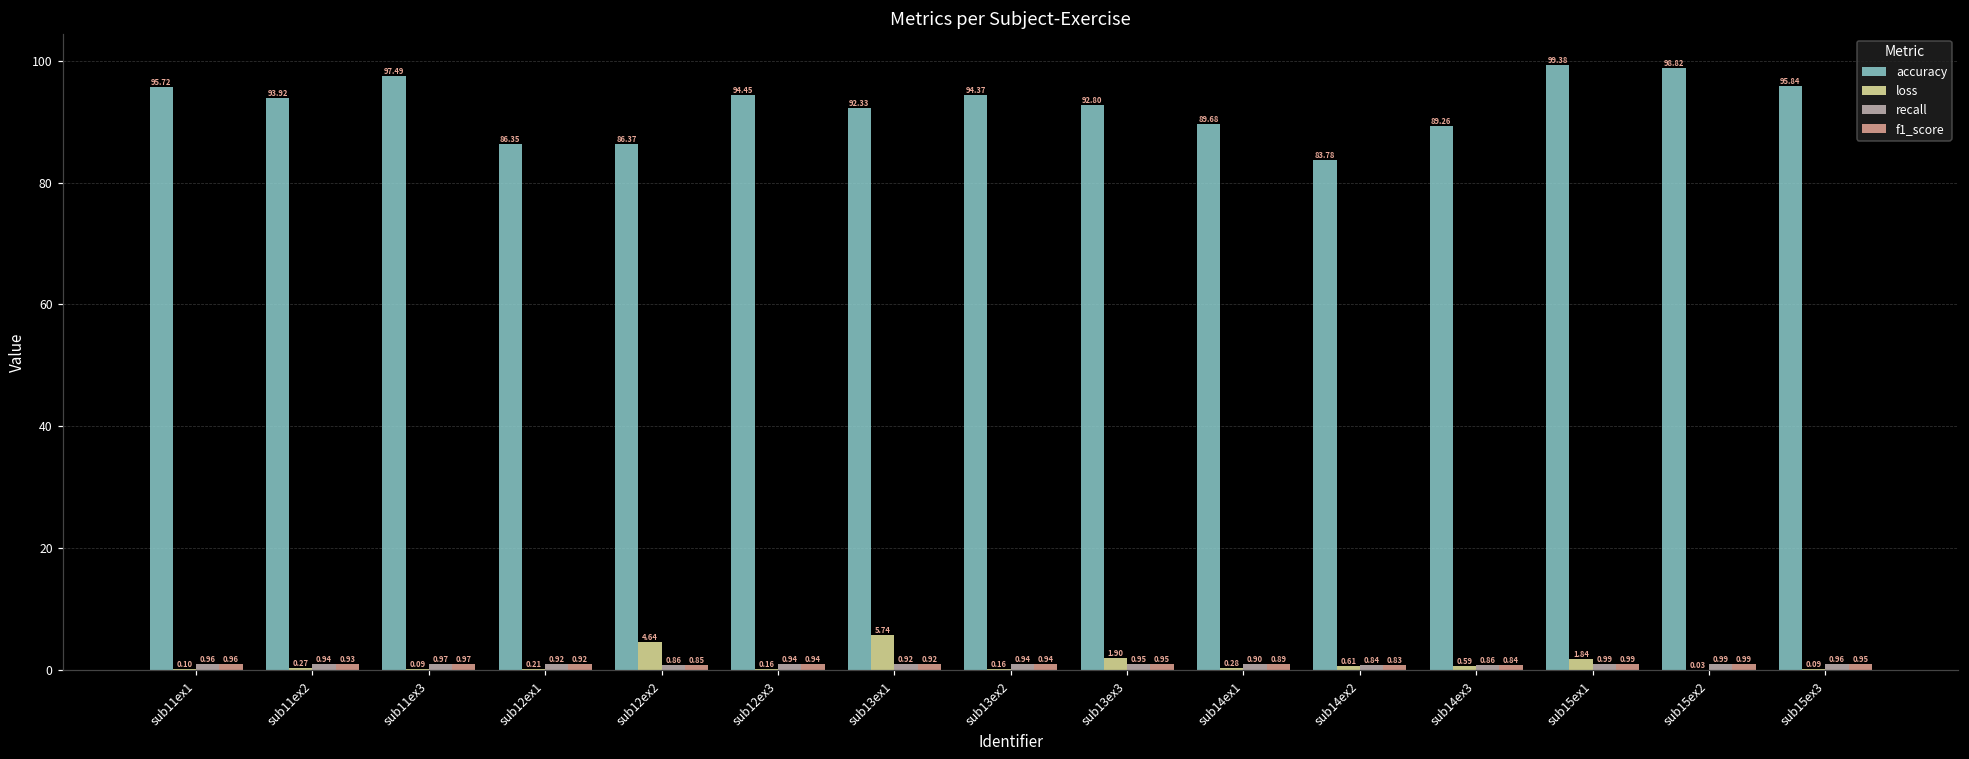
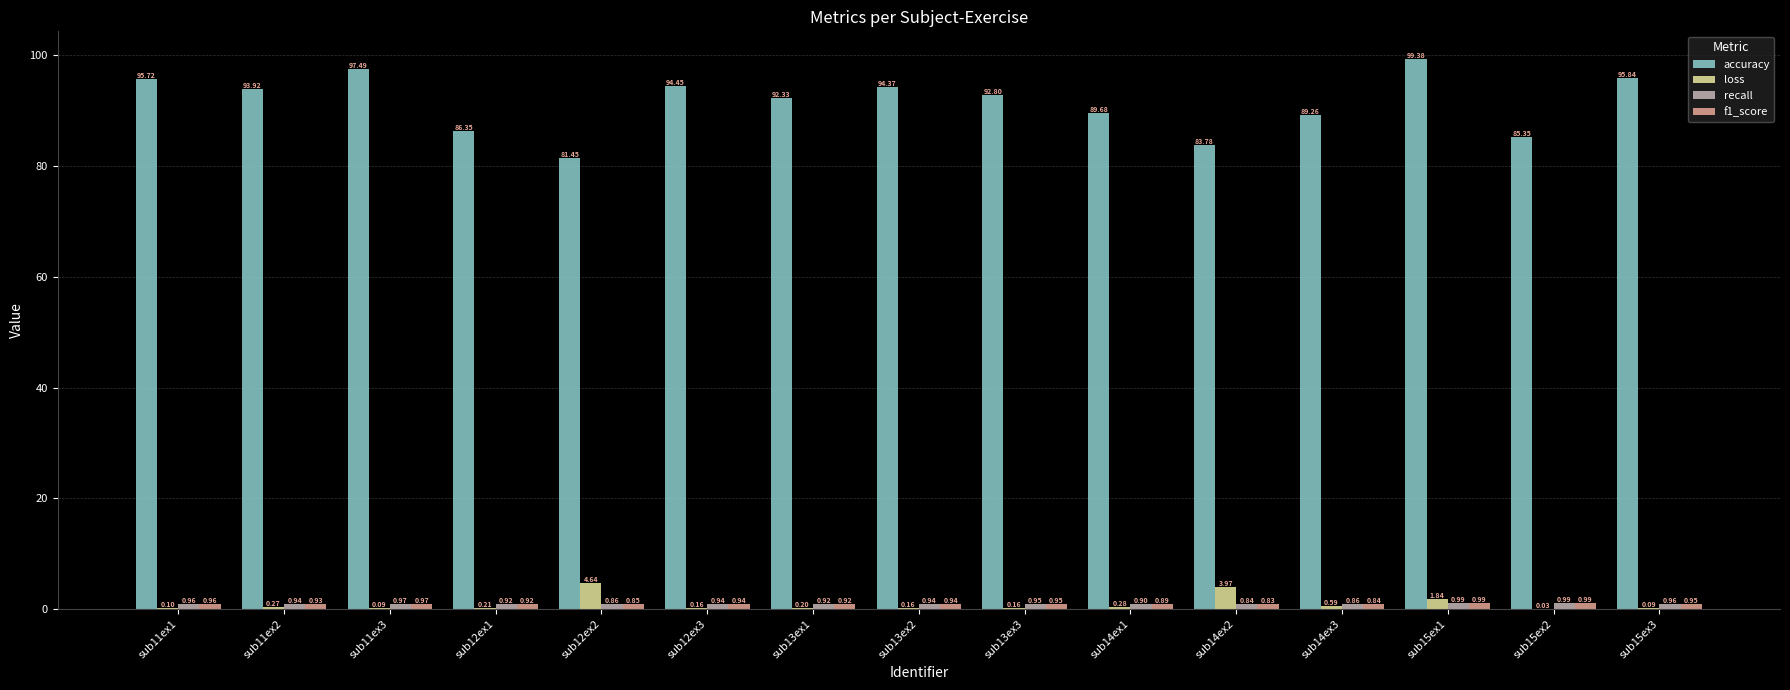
  {
    "accuracy": {
      "sub11ex1": 95.72,
      "sub11ex2": 93.92,
      "sub11ex3": 97.49,
      "sub12ex1": 86.35,
-     "sub12ex2": 86.37,
+     "sub12ex2": 81.45,
      "sub12ex3": 94.45,
      "sub13ex1": 92.33,
      "sub13ex2": 94.37,
      "sub13ex3": 92.80,
      "sub14ex1": 89.68,
      "sub14ex2": 83.78,
      "sub14ex3": 89.26,
      "sub15ex1": 99.38,
-     "sub15ex2": 98.82,
+     "sub15ex2": 85.35,
      "sub15ex3": 95.84
    },
    "loss": {
      "sub11ex1": 0.10,
      "sub11ex2": 0.27,
      "sub11ex3": 0.09,
      "sub12ex1": 0.21,
      "sub12ex2": 4.64,
      "sub12ex3": 0.16,
-     "sub13ex1": 5.74,
+     "sub13ex1": 0.20,
      "sub13ex2": 0.16,
-     "sub13ex3": 1.90,
+     "sub13ex3": 0.16,
      "sub14ex1": 0.28,
-     "sub14ex2": 0.61,
+     "sub14ex2": 3.97,
      "sub14ex3": 0.59,
      "sub15ex1": 1.84,
      "sub15ex2": 0.03,
      "sub15ex3": 0.09
    }
  }
